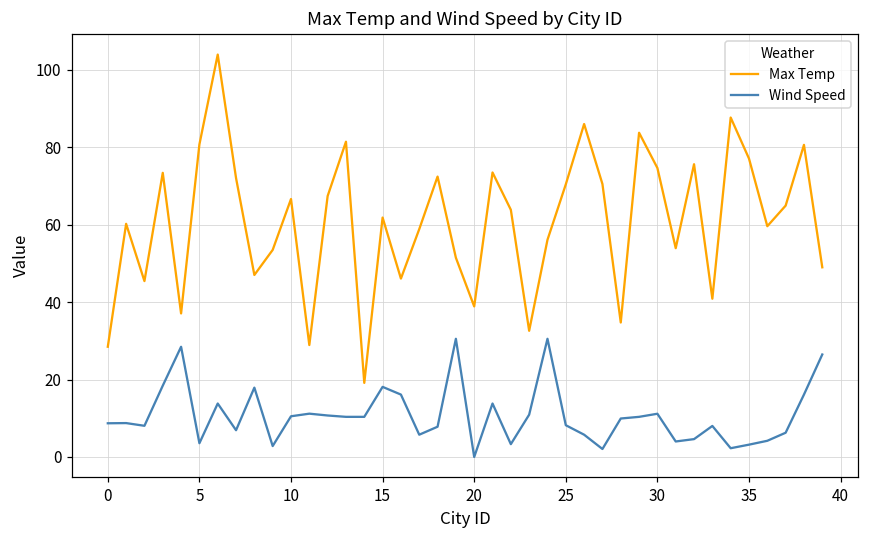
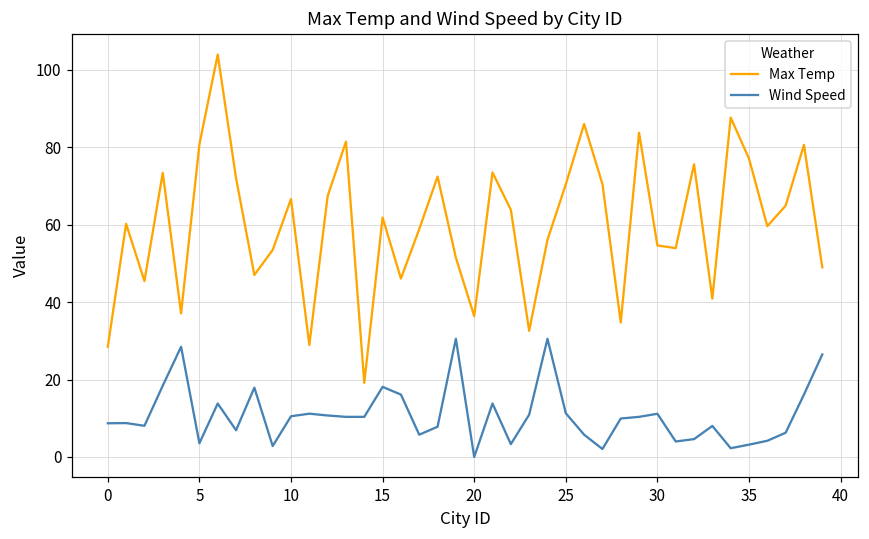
  {
    "Max Temp": {
      "0": 28,
      "5": 81,
      "10": 67,
      "15": 62,
-     "20": 39,
+     "20": 36,
      "25": 70,
-     "30": 75,
+     "30": 55,
      "35": 77
    },
    "Wind Speed": {
      "0": 9,
      "5": 4,
      "10": 11,
      "15": 18,
      "20": 0,
-     "25": 8,
+     "25": 11,
      "30": 11,
      "35": 3
    }
  }
